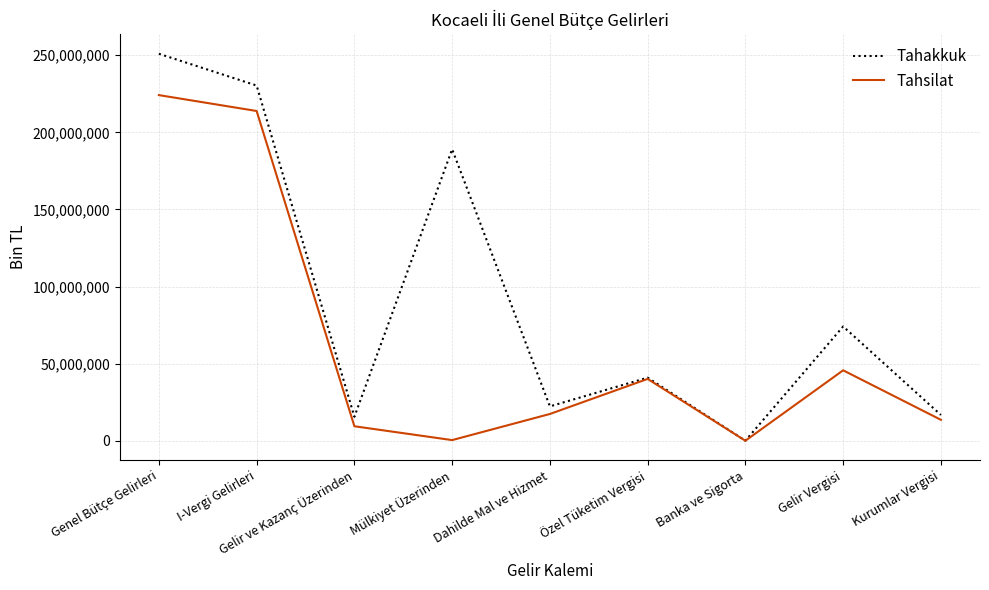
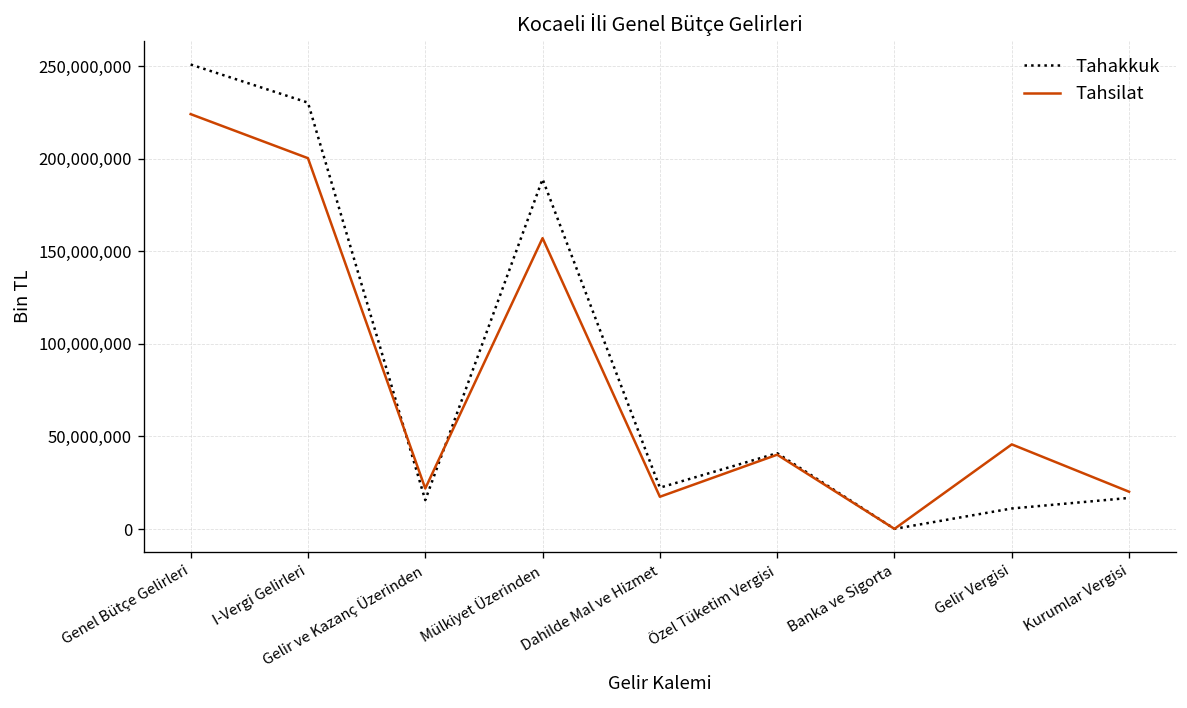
  {
    "Tahakkuk": {
      "Genel Bütçe Gelirleri": "251,000,000",
      "I-Vergi Gelirleri": "230,000,000",
      "Gelir ve Kazanç Üzerinden": "16,000,000",
      "Mülkiyet Üzerinden": "189,000,000",
      "Dahilde Mal ve Hizmet": "22,000,000",
-     "Gelir Vergisi": "74,000,000",
+     "Gelir Vergisi": "11,000,000",
      "Kurumlar Vergisi": "17,000,000"
    },
    "Tahsilat": {
      "Genel Bütçe Gelirleri": "224,000,000",
-     "I-Vergi Gelirleri": "214,000,000",
-     "Gelir ve Kazanç Üzerinden": "9,000,000",
-     "Mülkiyet Üzerinden": "0",
+     "I-Vergi Gelirleri": "200,000,000",
+     "Gelir ve Kazanç Üzerinden": "22,000,000",
+     "Mülkiyet Üzerinden": "157,000,000",
      "Dahilde Mal ve Hizmet": "17,000,000",
      "Gelir Vergisi": "46,000,000",
-     "Kurumlar Vergisi": "14,000,000"
+     "Kurumlar Vergisi": "20,000,000"
    }
  }
